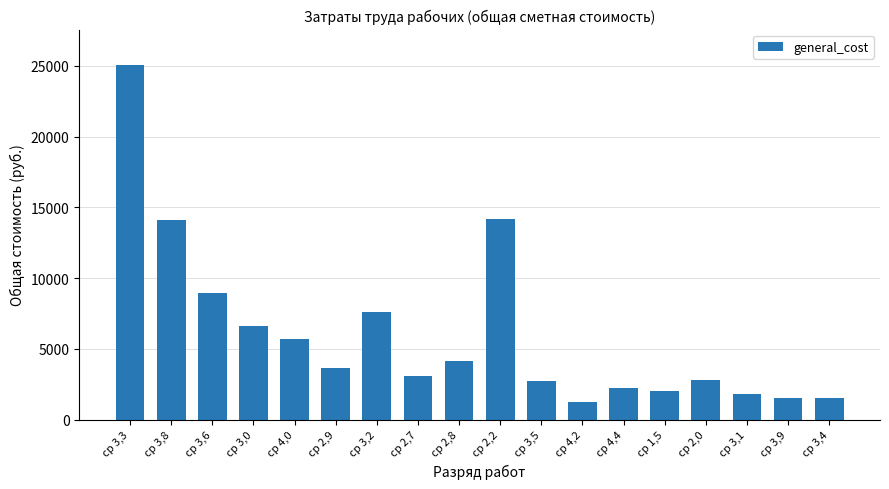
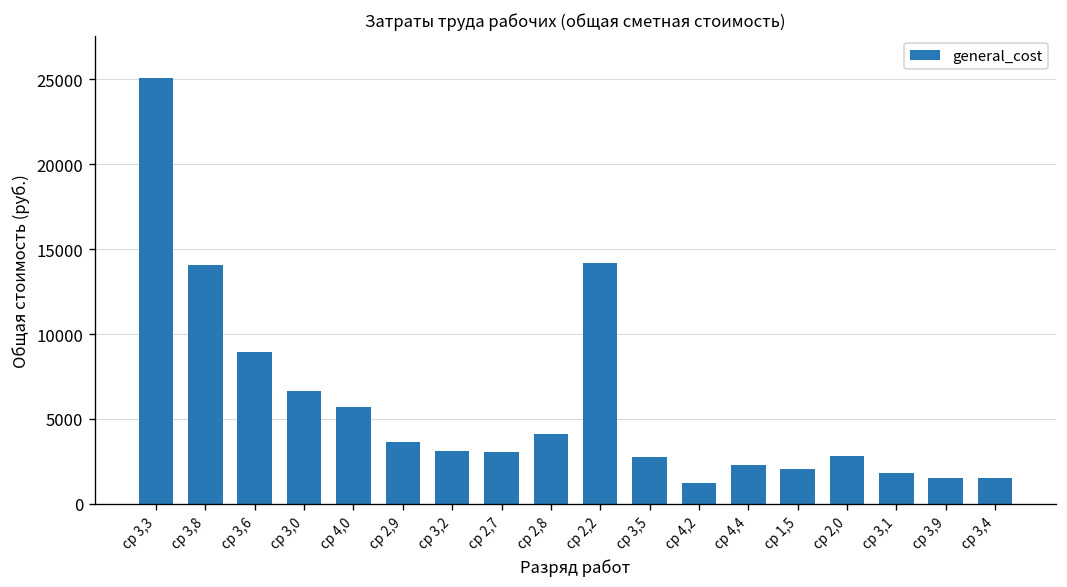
  {
    "ср 3,3": 25100,
    "ср 3,8": 14100,
    "ср 3,6": 8900,
    "ср 3,0": 6600,
    "ср 4,0": 5700,
    "ср 2,9": 3600,
-   "ср 3,2": 7600,
+   "ср 3,2": 3100,
    "ср 2,7": 3100,
    "ср 2,8": 4100,
    "ср 2,2": 14200,
    "ср 3,5": 2700,
    "ср 4,2": 1200,
    "ср 4,4": 2300,
    "ср 1,5": 2100,
    "ср 2,0": 2800,
    "ср 3,1": 1800,
    "ср 3,9": 1500,
    "ср 3,4": 1500
  }
